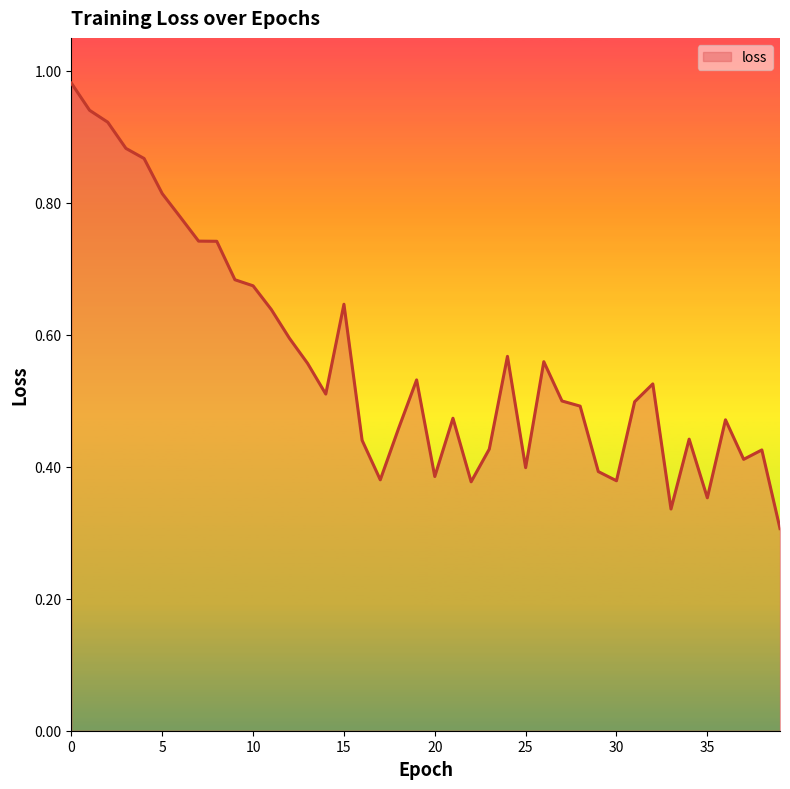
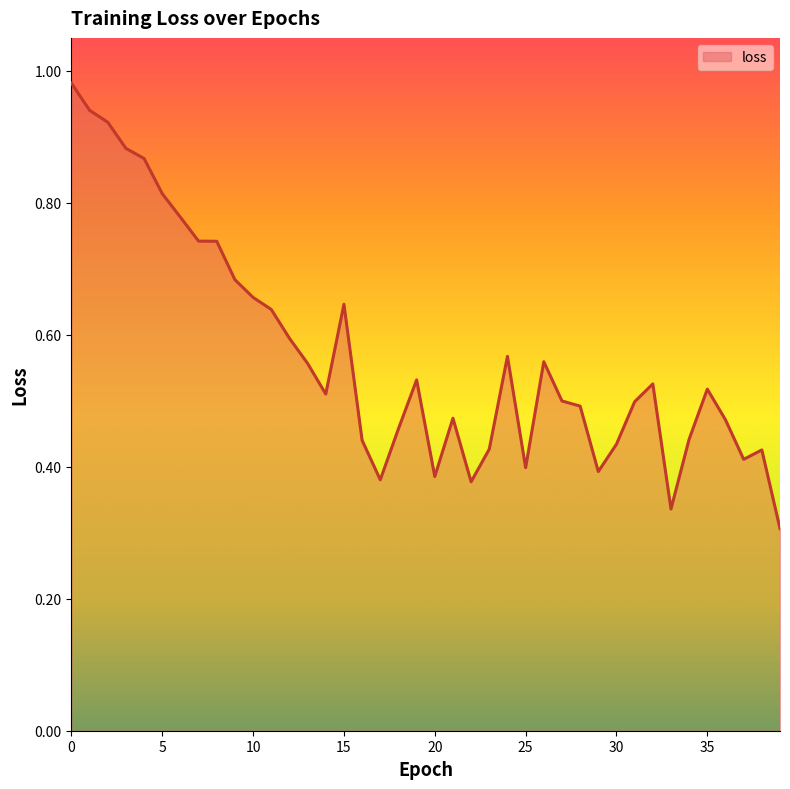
  {
    "0": 0.98,
    "5": 0.81,
-   "10": 0.67,
+   "10": 0.66,
    "15": 0.65,
    "20": 0.39,
    "25": 0.40,
-   "30": 0.38,
-   "35": 0.35
+   "30": 0.43,
+   "35": 0.52
  }
